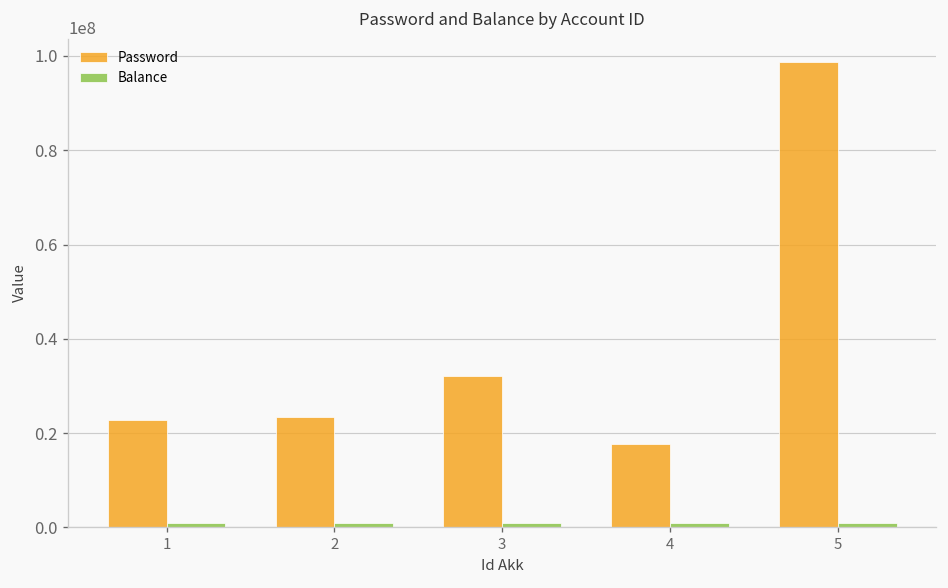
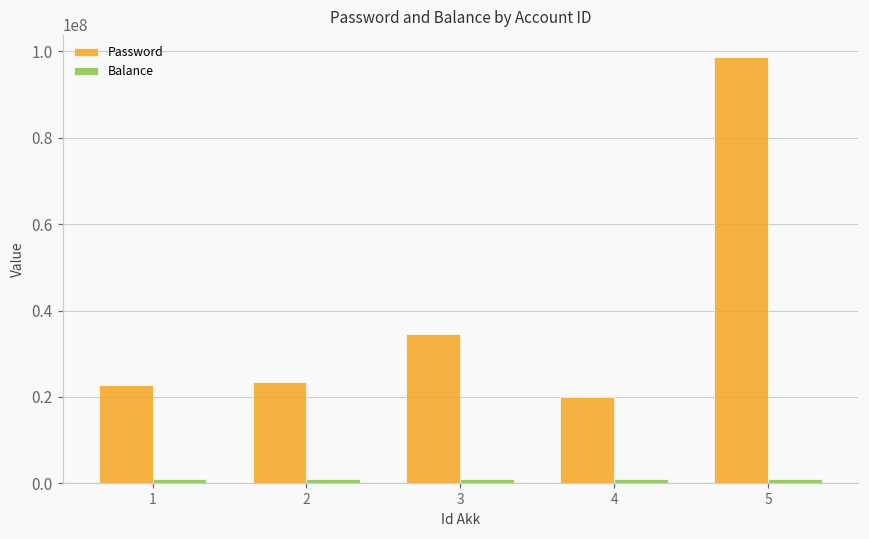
  {
    "Password": {
      "1": 23000000,
      "2": 23000000,
-     "3": 32000000,
-     "4": 18000000,
+     "3": 35000000,
+     "4": 20000000,
      "5": 99000000
    },
    "Balance": {
      "1": 1000000,
      "2": 1000000,
      "3": 1000000,
      "4": 1000000,
      "5": 1000000
    }
  }
